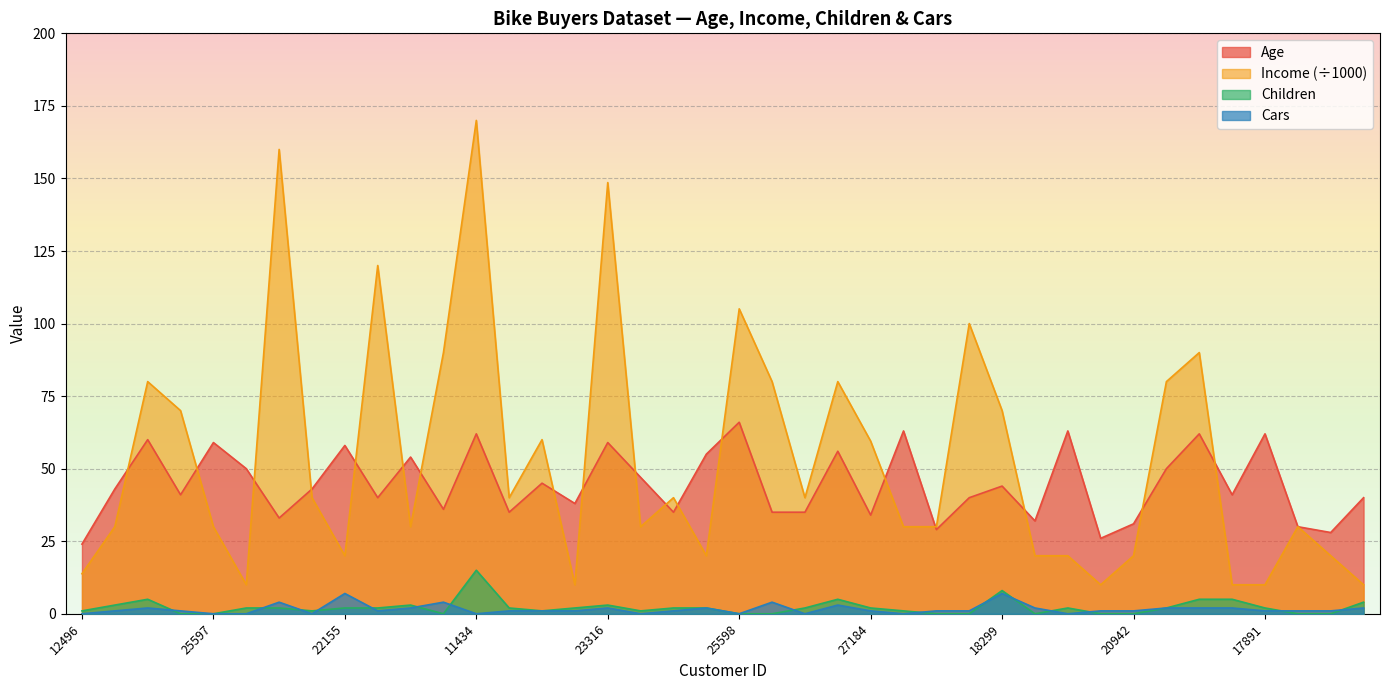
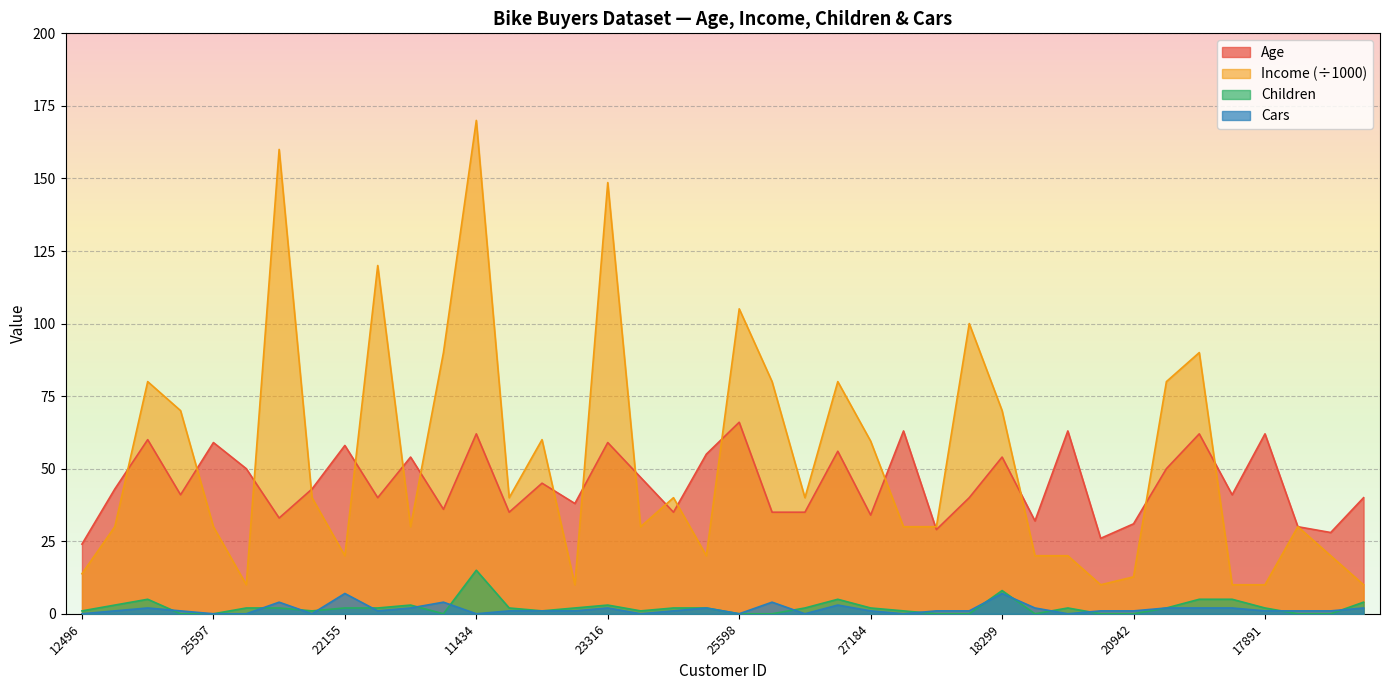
  {
    "Age": {
      "12496": 24,
      "25597": 59,
      "22155": 58,
      "11434": 62,
      "23316": 59,
      "25598": 66,
      "27184": 34,
-     "18299": 44,
+     "18299": 54,
      "20942": 31,
      "17891": 62
    },
    "Income (÷1000)": {
      "12496": 14,
      "25597": 30,
      "22155": 20,
      "11434": 170,
      "23316": 149,
      "25598": 105,
      "27184": 59,
      "18299": 70,
-     "20942": 20,
+     "20942": 13,
      "17891": 10
    },
    "Children": {
      "12496": 1,
      "22155": 2,
      "11434": 15,
      "23316": 3,
      "27184": 2,
      "18299": 8,
      "20942": 0,
      "17891": 2
    },
    "Cars": {
      "12496": 0,
      "22155": 7,
      "11434": 0,
      "23316": 2,
      "27184": 1,
      "18299": 7,
      "20942": 1,
      "17891": 1
    }
  }
